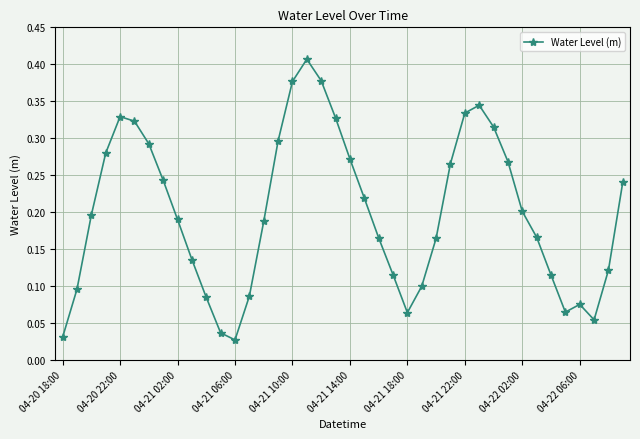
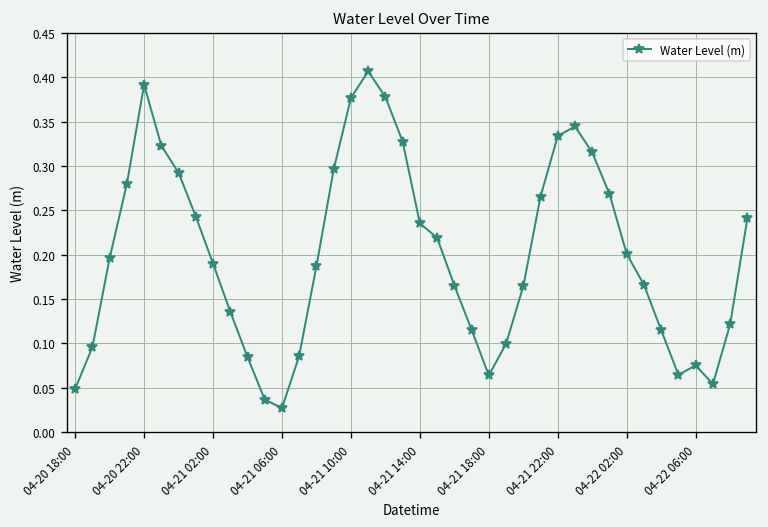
  {
-   "04-20 18:00": 0.03,
-   "04-20 22:00": 0.33,
+   "04-20 18:00": 0.05,
+   "04-20 22:00": 0.39,
    "04-21 02:00": 0.19,
    "04-21 06:00": 0.03,
    "04-21 10:00": 0.38,
-   "04-21 14:00": 0.27,
+   "04-21 14:00": 0.24,
    "04-21 18:00": 0.06,
    "04-21 22:00": 0.33,
    "04-22 02:00": 0.20,
    "04-22 06:00": 0.08
  }
